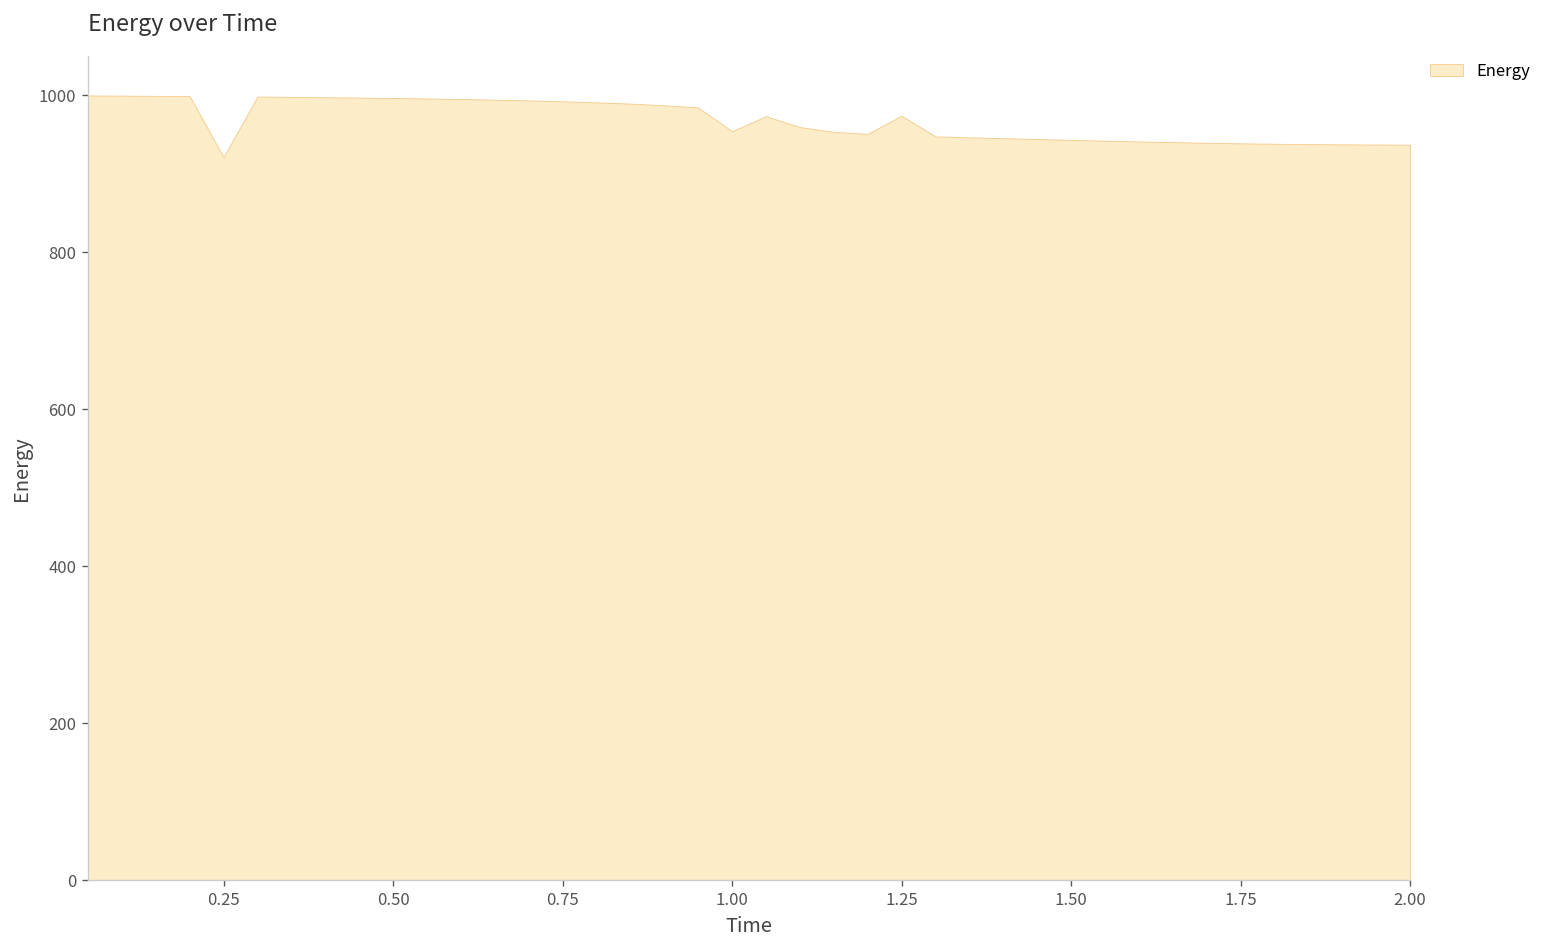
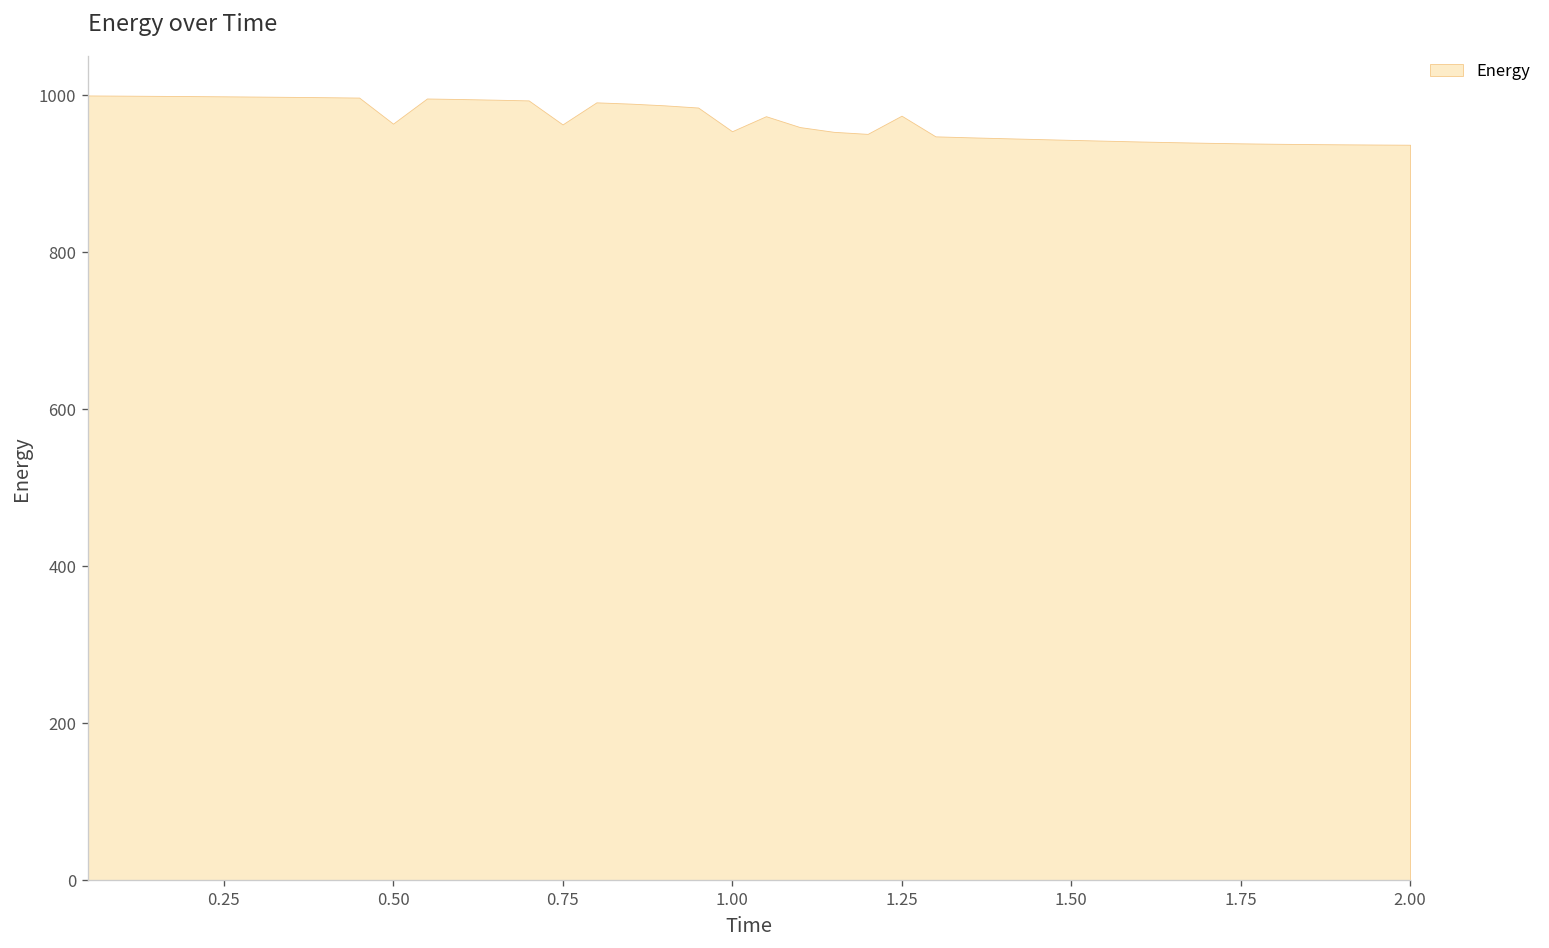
  {
-   "0.25": 920,
-   "0.50": 1000,
-   "0.75": 990,
+   "0.25": 1000,
+   "0.50": 960,
+   "0.75": 960,
    "1.00": 950,
    "1.25": 970,
    "1.50": 940,
    "1.75": 940,
    "2.00": 940
  }
